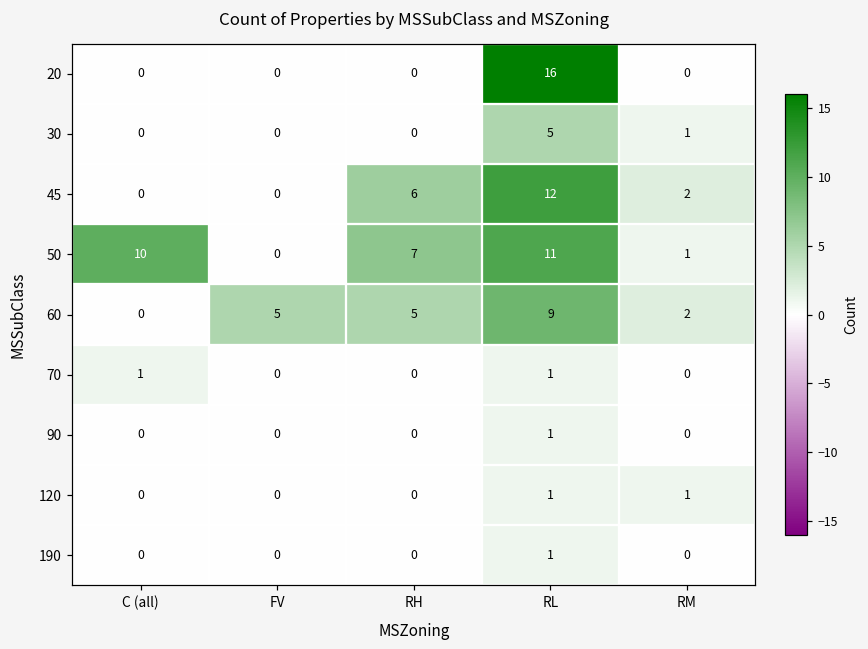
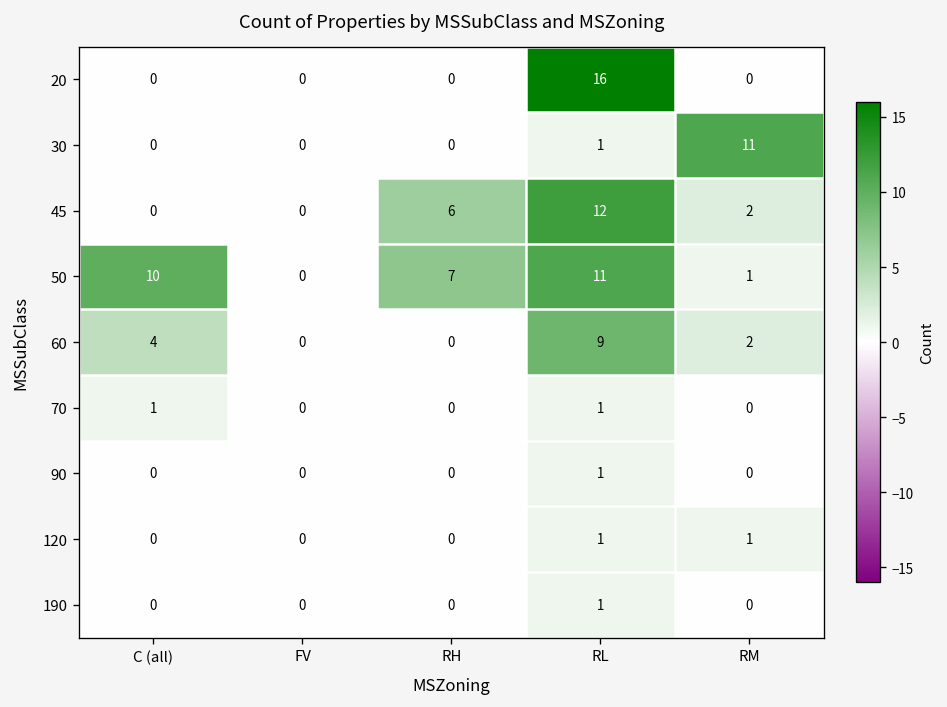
  {
    "20": {
      "C (all)": 0,
      "FV": 0,
      "RH": 0,
      "RL": 16,
      "RM": 0
    },
    "30": {
      "C (all)": 0,
      "FV": 0,
      "RH": 0,
-     "RL": 5,
-     "RM": 1
+     "RL": 1,
+     "RM": 11
    },
    "45": {
      "C (all)": 0,
      "FV": 0,
      "RH": 6,
      "RL": 12,
      "RM": 2
    },
    "50": {
      "C (all)": 10,
      "FV": 0,
      "RH": 7,
      "RL": 11,
      "RM": 1
    },
    "60": {
-     "C (all)": 0,
-     "FV": 5,
-     "RH": 5,
+     "C (all)": 4,
+     "FV": 0,
+     "RH": 0,
      "RL": 9,
      "RM": 2
    },
    "70": {
      "C (all)": 1,
      "FV": 0,
      "RH": 0,
      "RL": 1,
      "RM": 0
    },
    "90": {
      "C (all)": 0,
      "FV": 0,
      "RH": 0,
      "RL": 1,
      "RM": 0
    },
    "120": {
      "C (all)": 0,
      "FV": 0,
      "RH": 0,
      "RL": 1,
      "RM": 1
    },
    "190": {
      "C (all)": 0,
      "FV": 0,
      "RH": 0,
      "RL": 1,
      "RM": 0
    }
  }
